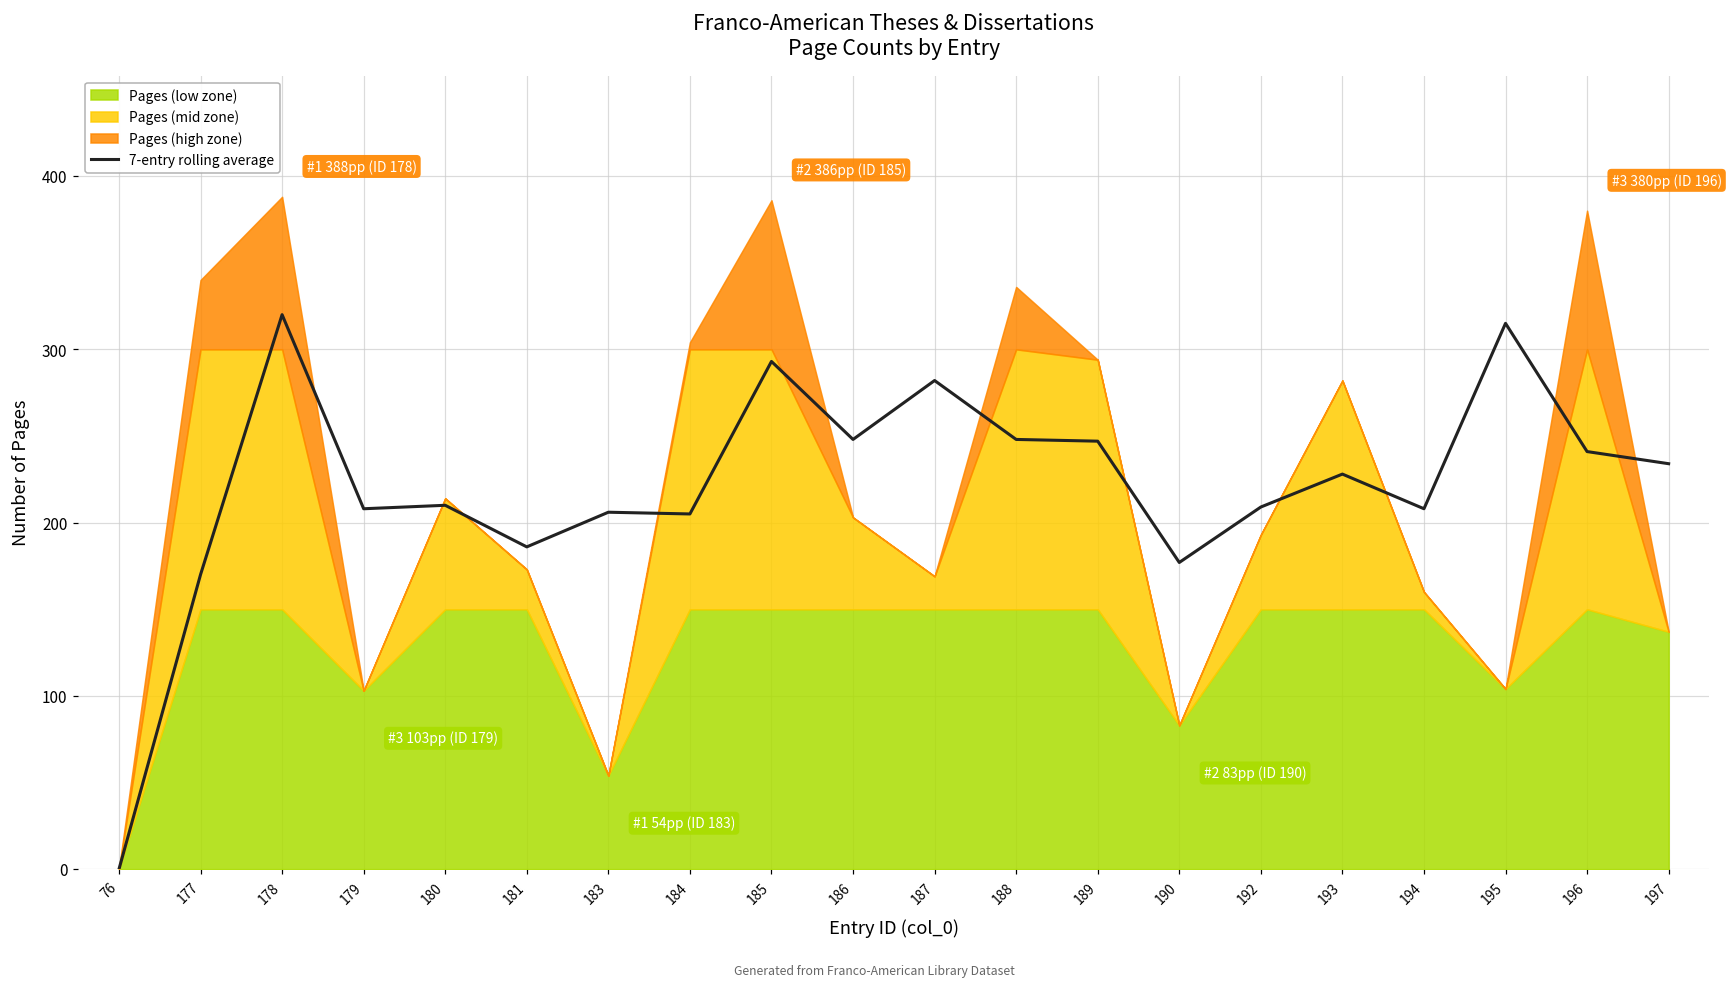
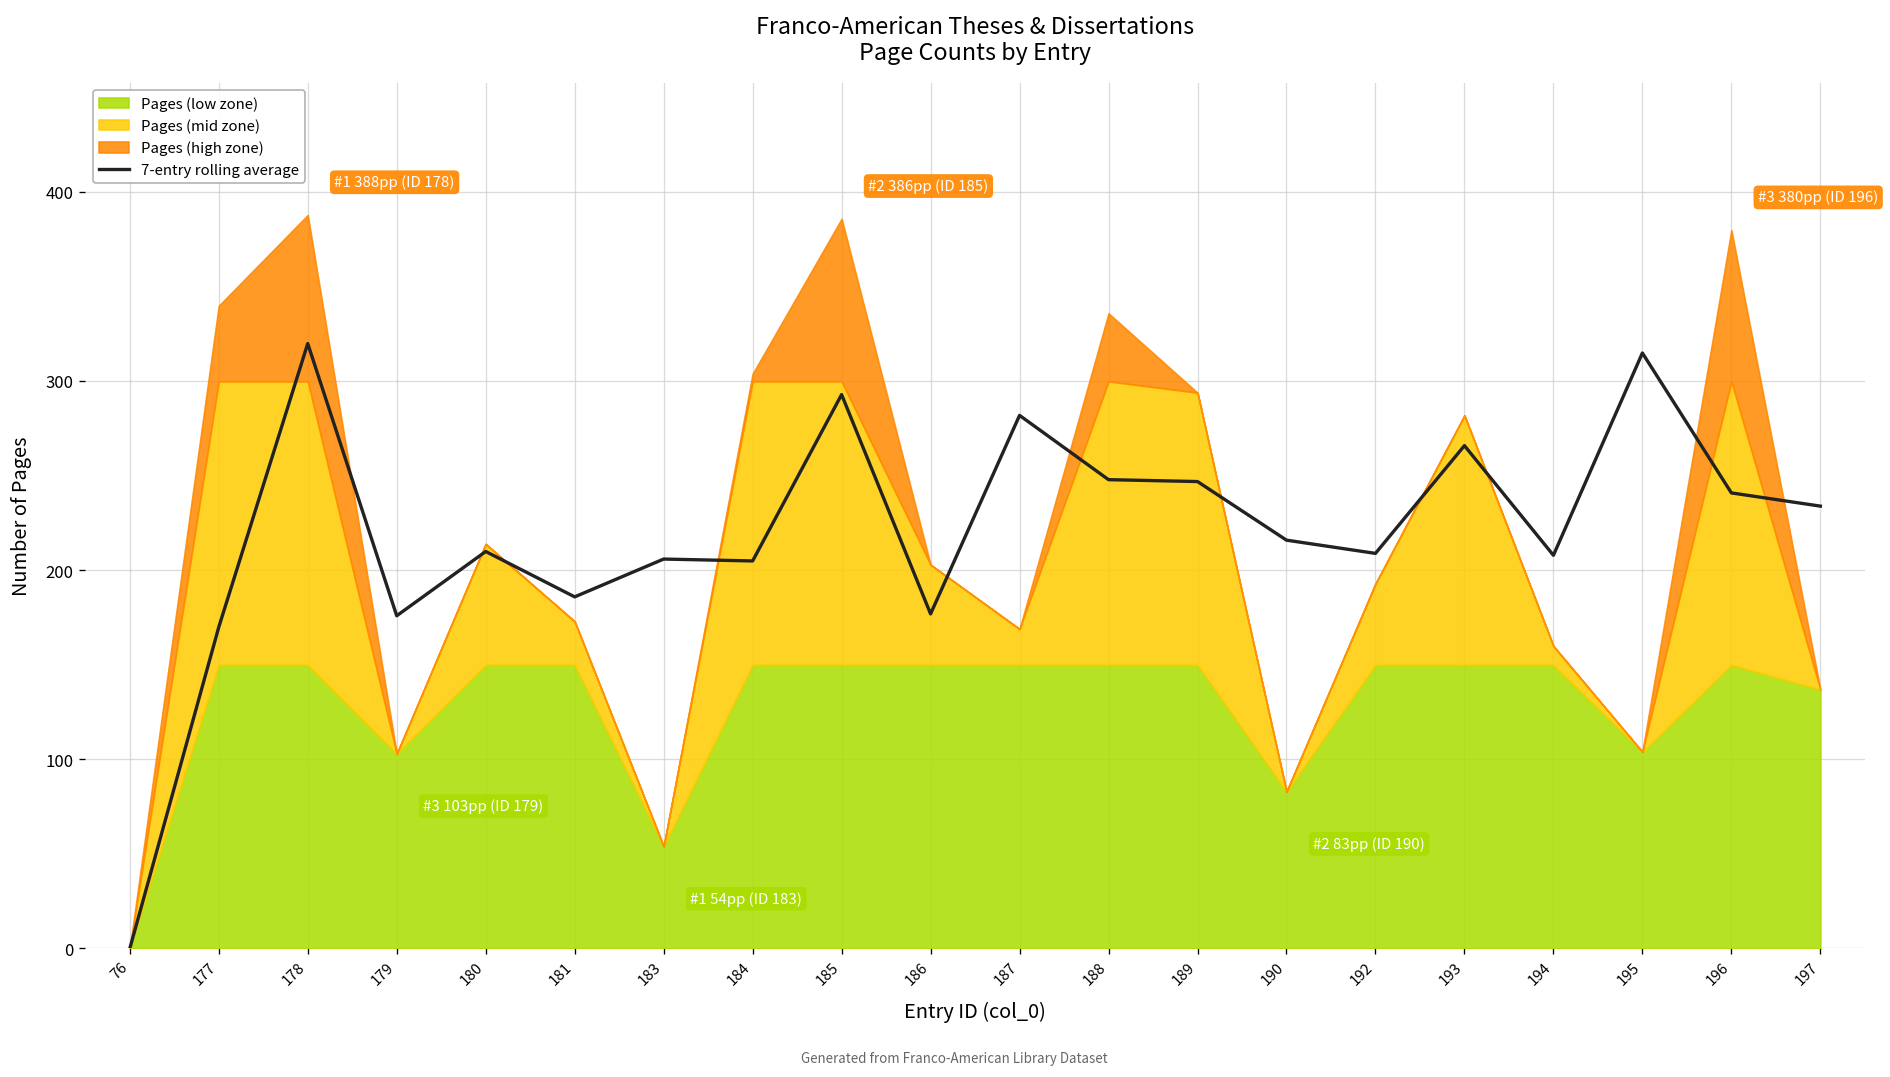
  {
    "7-entry rolling average": {
      "177": 170,
      "178": 320,
-     "179": 208,
+     "179": 176,
      "180": 210,
      "181": 186,
      "183": 206,
      "184": 205,
      "185": 293,
-     "186": 248,
+     "186": 177,
      "187": 282,
      "188": 248,
      "189": 247,
-     "190": 177,
+     "190": 216,
      "192": 209,
-     "193": 228,
+     "193": 266,
      "194": 208,
      "195": 315,
      "196": 241,
      "197": 234
    },
    "Pages (low zone)": {
      "177": 150,
      "178": 150,
      "180": 150,
      "181": 150,
      "184": 150,
      "185": 150,
      "186": 150,
      "187": 150,
      "188": 150,
      "189": 150,
      "192": 150,
      "193": 150,
      "194": 150,
      "196": 150
    },
    "Pages (mid zone)": {
      "177": 150,
      "178": 150,
      "184": 150,
      "185": 150,
      "188": 150,
      "196": 150
    }
  }
